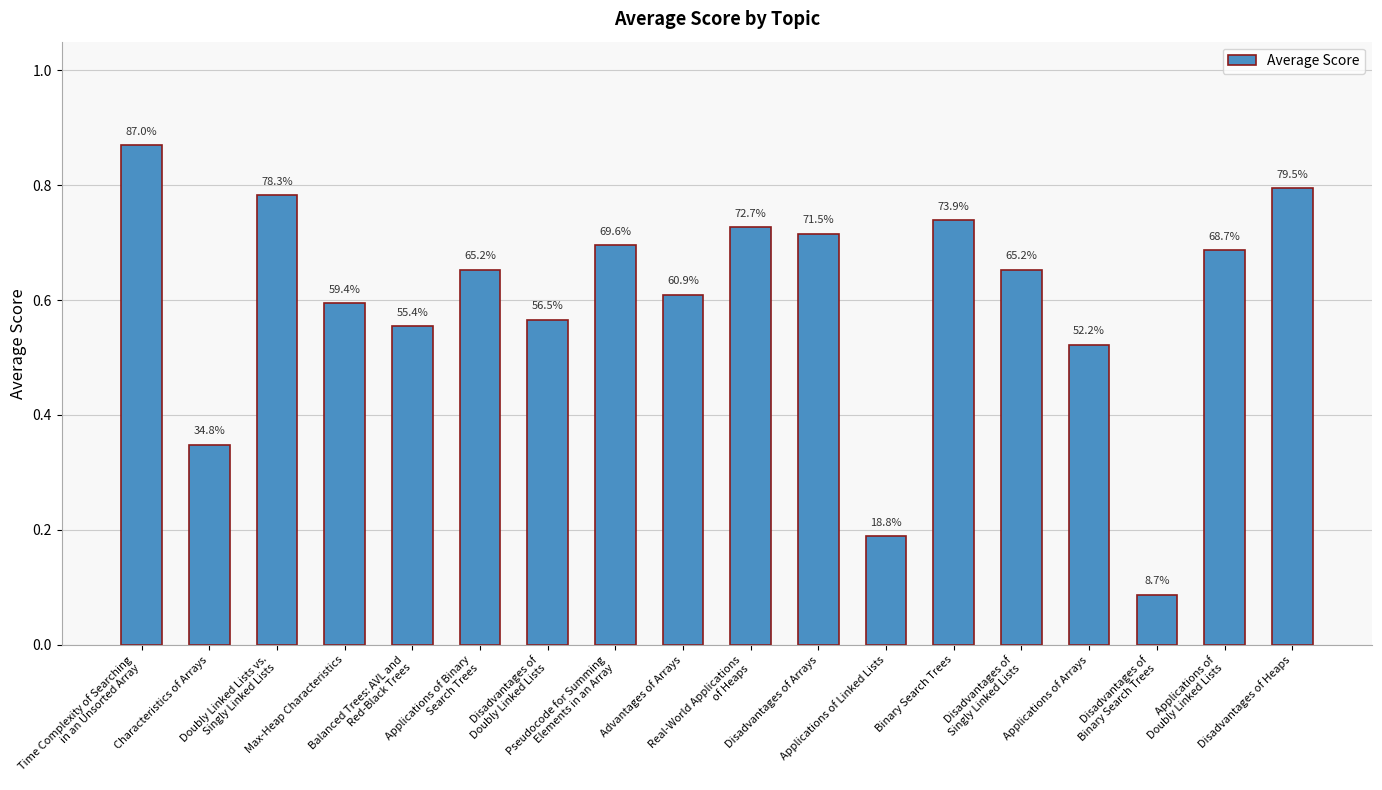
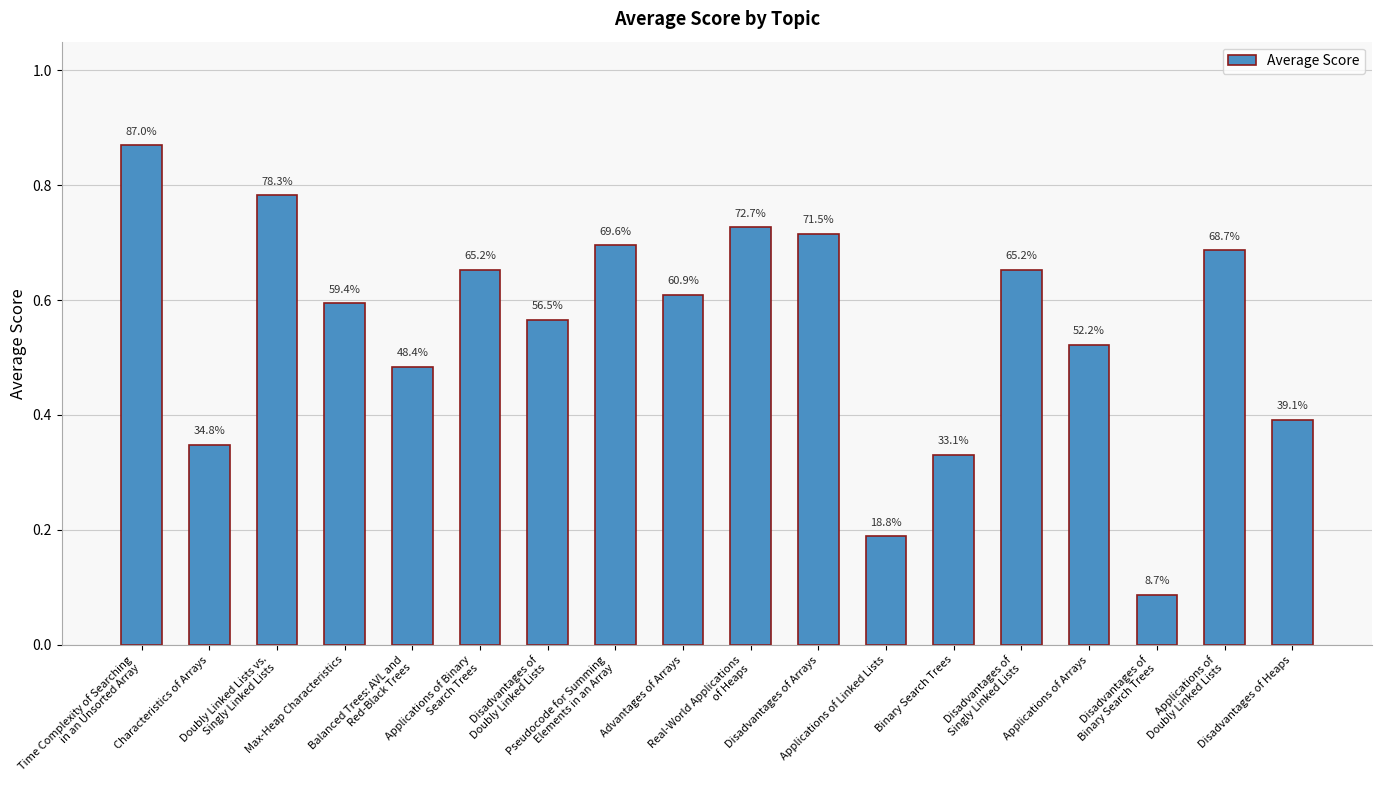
  {
    "Time Complexity of Searching in an Unsorted Array": "87.0%",
    "Characteristics of Arrays": "34.8%",
    "Doubly Linked Lists vs. Singly Linked Lists": "78.3%",
    "Max-Heap Characteristics": "59.4%",
-   "Balanced Trees: AVL and Red-Black Trees": "55.4%",
+   "Balanced Trees: AVL and Red-Black Trees": "48.4%",
    "Applications of Binary Search Trees": "65.2%",
    "Disadvantages of Doubly Linked Lists": "56.5%",
    "Pseudocode for Summing Elements in an Array": "69.6%",
    "Advantages of Arrays": "60.9%",
    "Real-World Applications of Heaps": "72.7%",
    "Disadvantages of Arrays": "71.5%",
    "Applications of Linked Lists": "18.8%",
-   "Binary Search Trees": "73.9%",
+   "Binary Search Trees": "33.1%",
    "Disadvantages of Singly Linked Lists": "65.2%",
    "Applications of Arrays": "52.2%",
    "Disadvantages of Binary Search Trees": "8.7%",
    "Applications of Doubly Linked Lists": "68.7%",
-   "Disadvantages of Heaps": "79.5%"
+   "Disadvantages of Heaps": "39.1%"
  }
